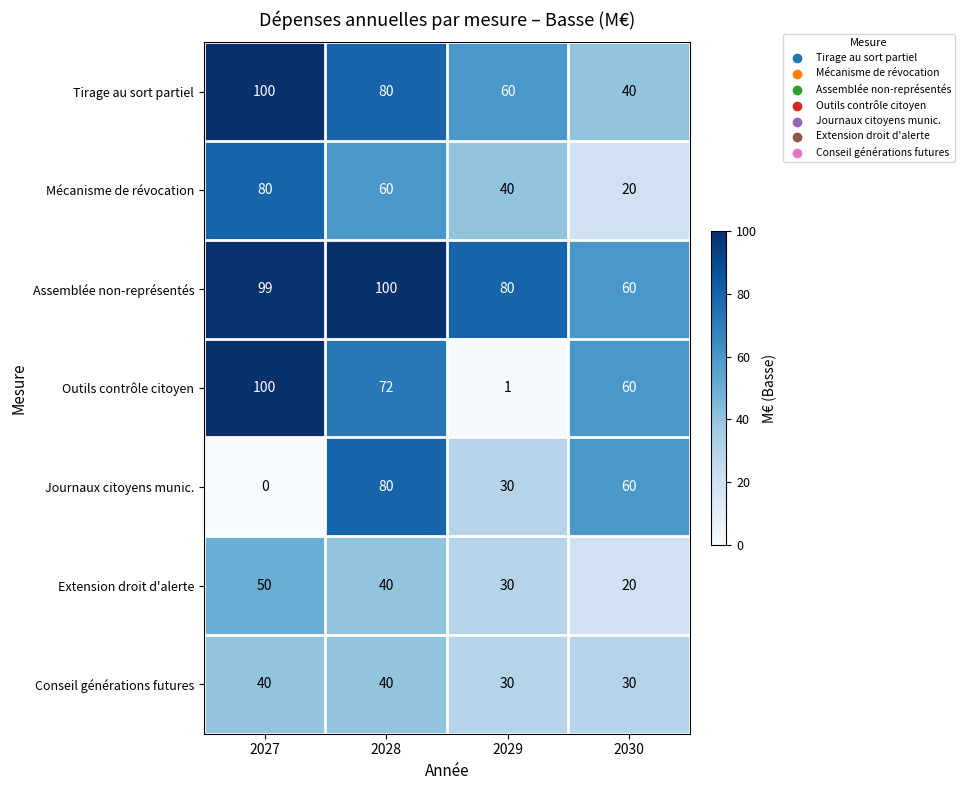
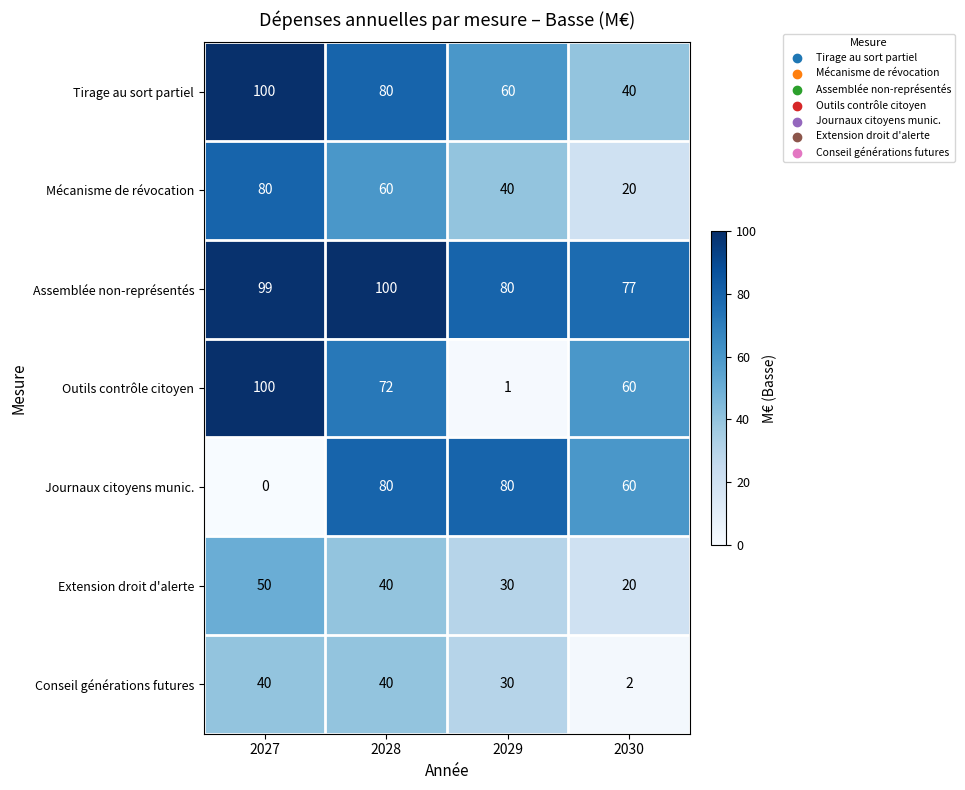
  {
    "Tirage au sort partiel": {
      "2027": 100,
      "2028": 80,
      "2029": 60,
      "2030": 40
    },
    "Mécanisme de révocation": {
      "2027": 80,
      "2028": 60,
      "2029": 40,
      "2030": 20
    },
    "Assemblée non-représentés": {
      "2027": 99,
      "2028": 100,
      "2029": 80,
-     "2030": 60
+     "2030": 77
    },
    "Outils contrôle citoyen": {
      "2027": 100,
      "2028": 72,
      "2029": 1,
      "2030": 60
    },
    "Journaux citoyens munic.": {
      "2027": 0,
      "2028": 80,
-     "2029": 30,
+     "2029": 80,
      "2030": 60
    },
    "Extension droit d'alerte": {
      "2027": 50,
      "2028": 40,
      "2029": 30,
      "2030": 20
    },
    "Conseil générations futures": {
      "2027": 40,
      "2028": 40,
      "2029": 30,
-     "2030": 30
+     "2030": 2
    }
  }
